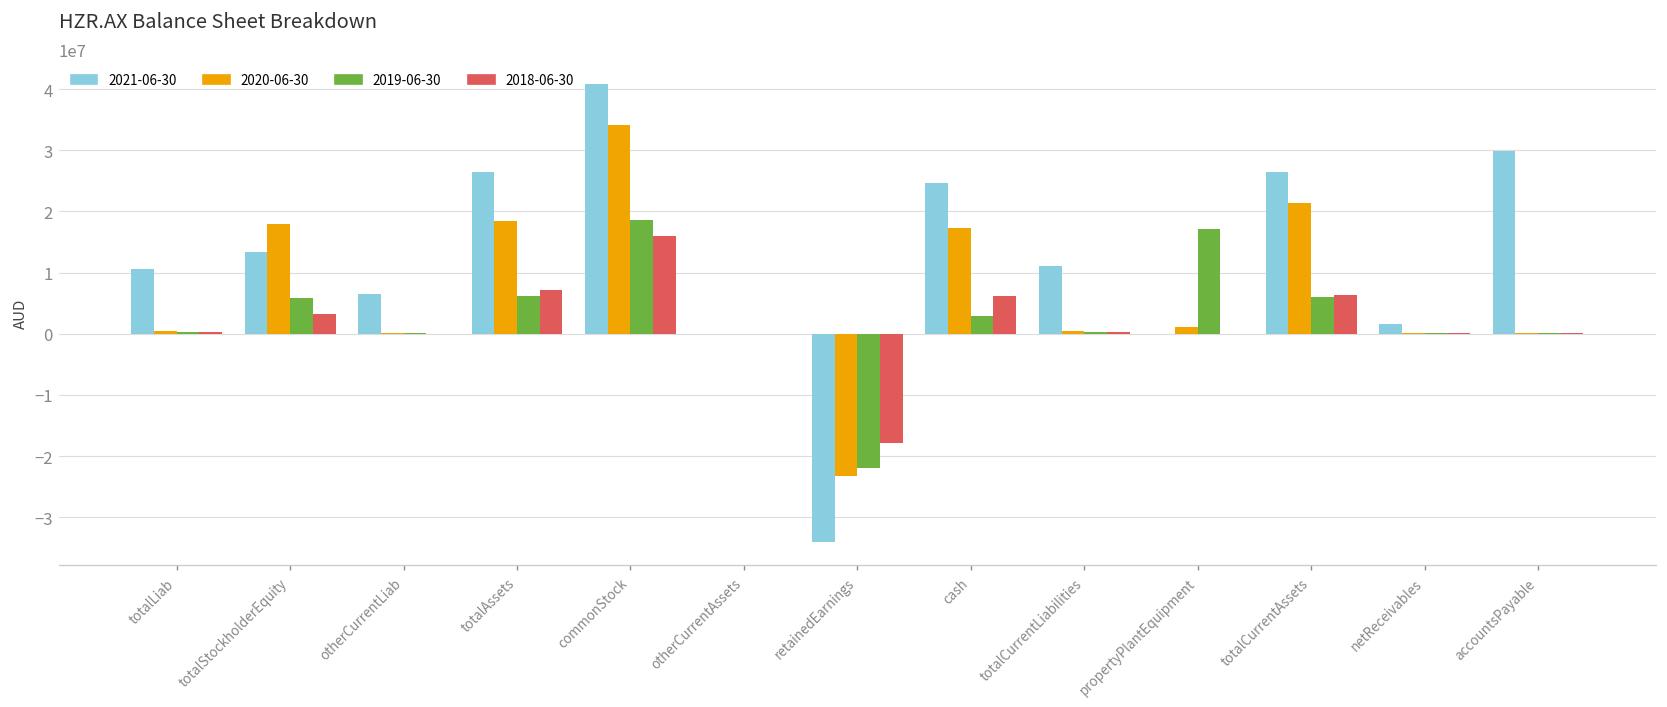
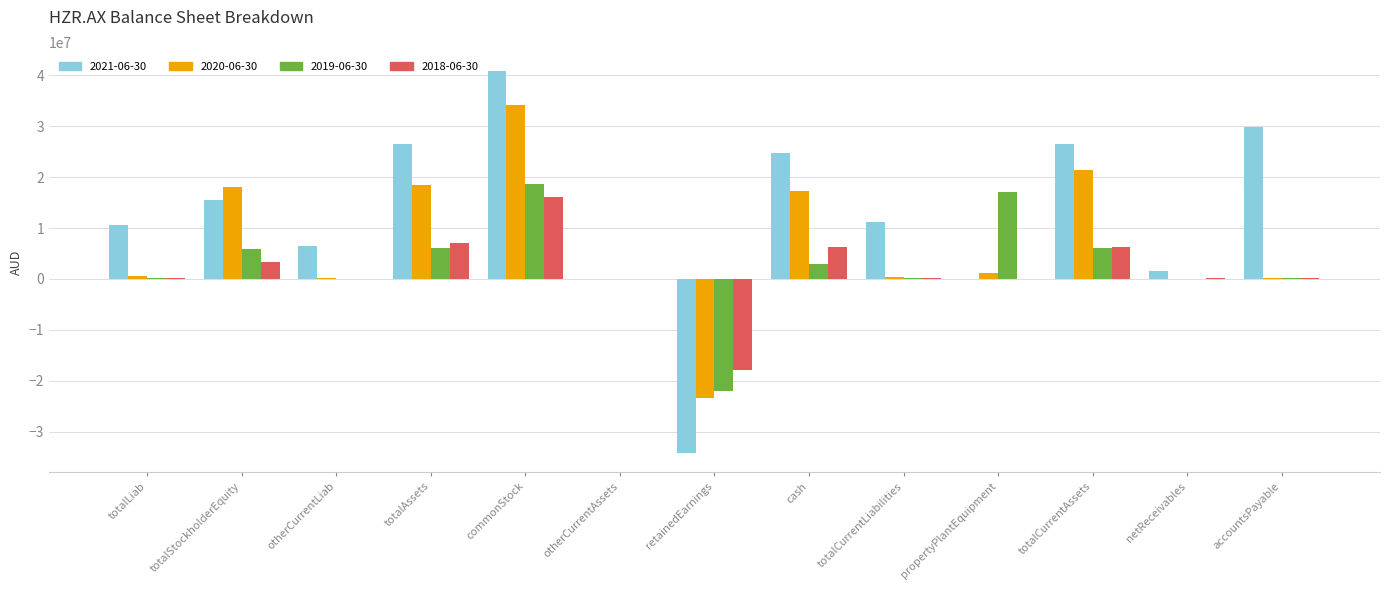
  {
    "2021-06-30": {
      "totalLiab": 11000000,
-     "totalStockholderEquity": 13000000,
+     "totalStockholderEquity": 16000000,
      "otherCurrentLiab": 7000000,
      "totalAssets": 26000000,
      "commonStock": 41000000,
      "retainedEarnings": -34000000,
      "cash": 25000000,
      "totalCurrentLiabilities": 11000000,
      "totalCurrentAssets": 26000000,
      "netReceivables": 2000000,
      "accountsPayable": 30000000
    },
    "2020-06-30": {
      "totalStockholderEquity": 18000000,
      "totalAssets": 19000000,
      "commonStock": 34000000,
      "retainedEarnings": -23000000,
      "cash": 17000000,
      "propertyPlantEquipment": 1000000,
      "totalCurrentAssets": 21000000
    },
    "2019-06-30": {
      "totalStockholderEquity": 6000000,
      "totalAssets": 6000000,
      "commonStock": 19000000,
      "otherCurrentAssets": 0,
      "retainedEarnings": -22000000,
      "cash": 3000000,
      "propertyPlantEquipment": 17000000,
      "totalCurrentAssets": 6000000
    },
    "2018-06-30": {
      "totalStockholderEquity": 3000000,
      "totalAssets": 7000000,
      "commonStock": 16000000,
      "otherCurrentAssets": 0,
      "retainedEarnings": -18000000,
      "cash": 6000000,
      "propertyPlantEquipment": 0,
      "totalCurrentAssets": 6000000
    }
  }
